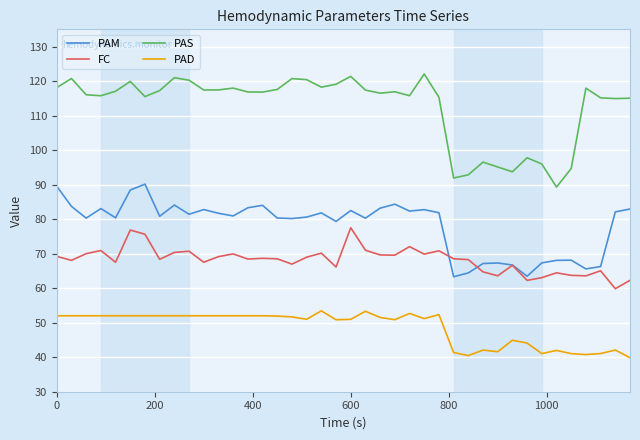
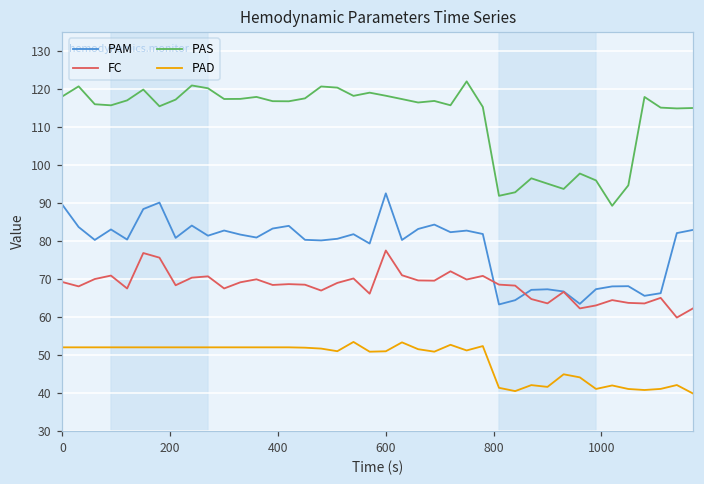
  {
    "PAM": {
      "0": 90,
-     "600": 82
+     "600": 93
    },
    "FC": {
      "0": 69,
      "600": 78
    },
    "PAS": {
      "0": 118,
-     "600": 121
+     "600": 118
    },
    "PAD": {
      "0": 52,
      "600": 51
    }
  }
